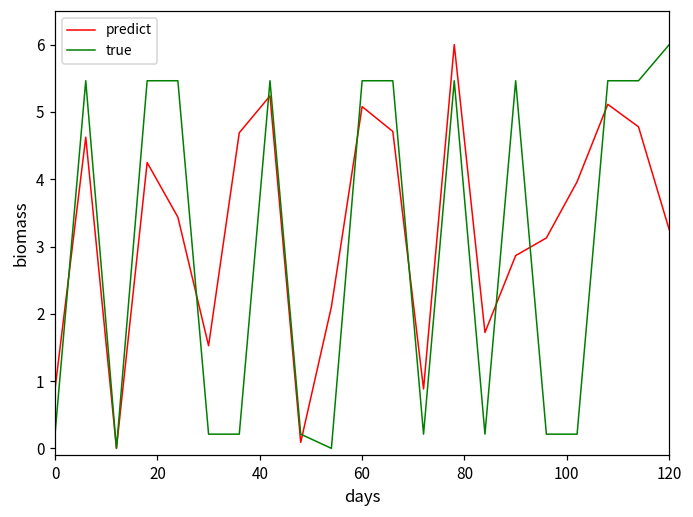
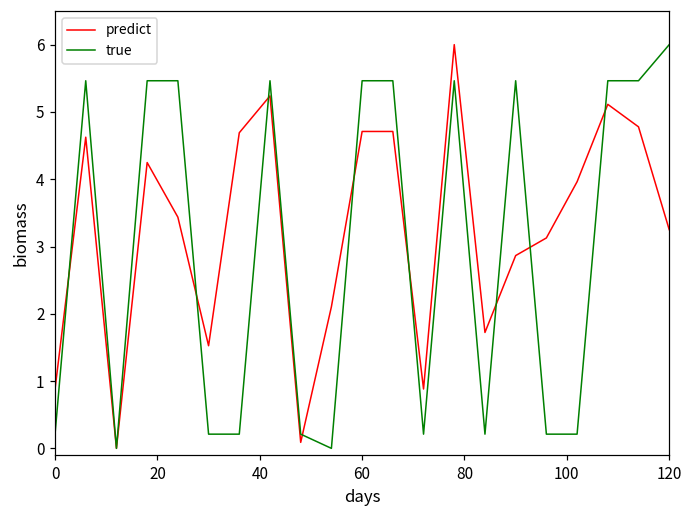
  {
    "predict": {
      "0": 0.9,
-     "60": 5.1,
+     "60": 4.7,
      "120": 3.3
    },
    "true": {
      "0": 0.2,
      "60": 5.5,
      "120": 6.0
    }
  }
